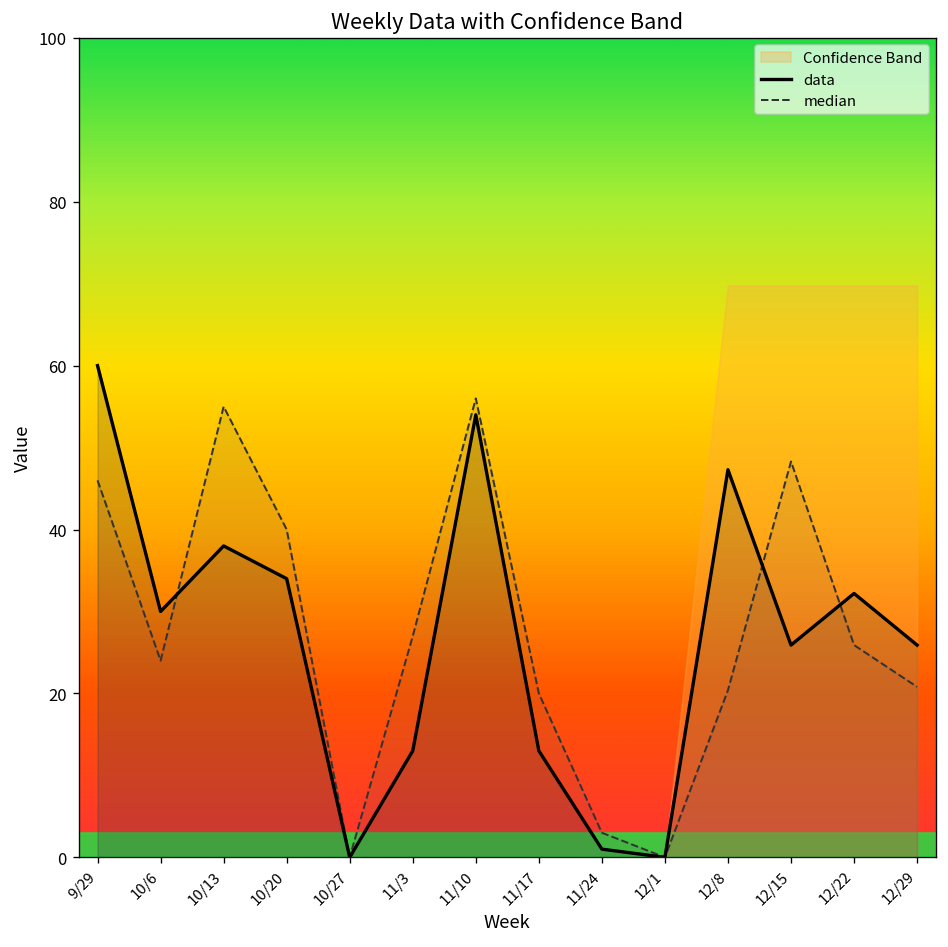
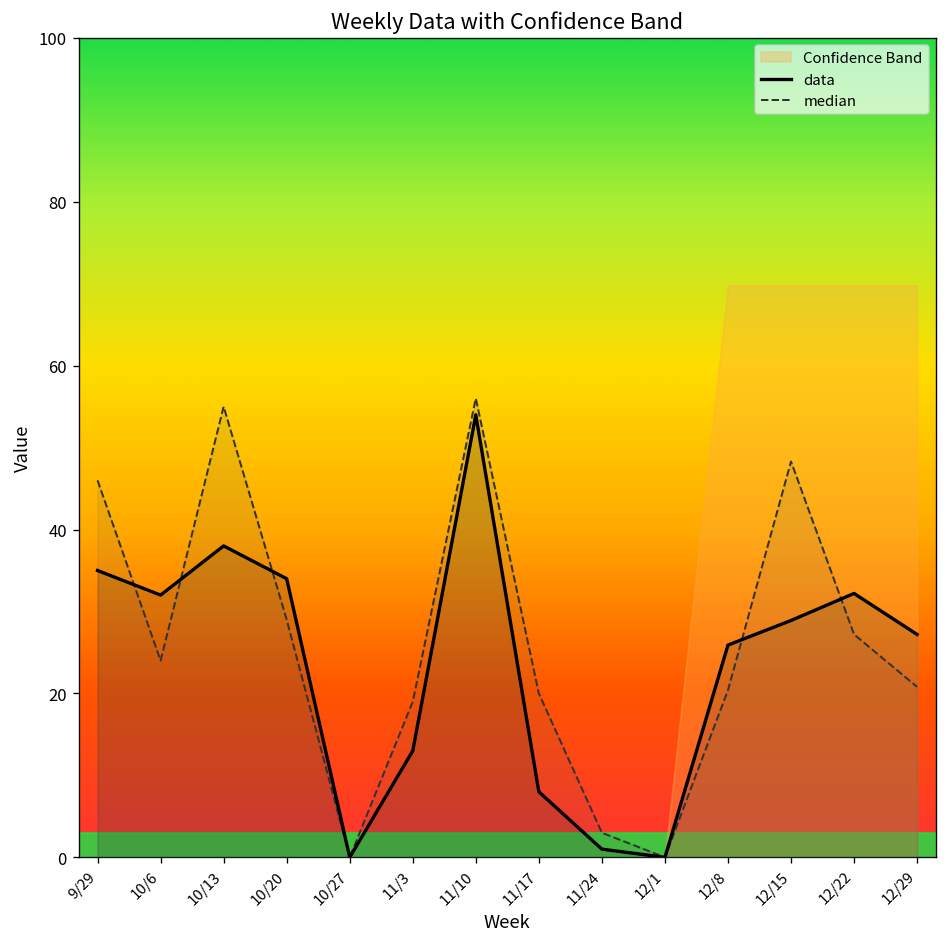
  {
    "data": {
-     "9/29": 60,
-     "10/6": 30,
+     "9/29": 35,
+     "10/6": 32,
      "10/13": 38,
      "10/20": 34,
      "11/3": 13,
      "11/10": 54,
-     "11/17": 13,
-     "12/8": 47,
-     "12/15": 26,
+     "11/17": 8,
+     "12/8": 26,
+     "12/15": 29,
      "12/22": 32,
-     "12/29": 26
+     "12/29": 27
    },
    "Confidence Band": {
      "12/8": 70,
      "12/15": 70,
      "12/22": 70,
      "12/29": 70
    },
    "median": {
      "9/29": 46,
      "10/6": 24,
      "10/13": 55,
-     "10/20": 40,
-     "11/3": 27,
+     "10/20": 29,
+     "11/3": 19,
      "11/10": 56,
      "11/17": 20,
      "12/8": 20,
      "12/15": 48,
-     "12/22": 26,
+     "12/22": 27,
      "12/29": 21
    }
  }
